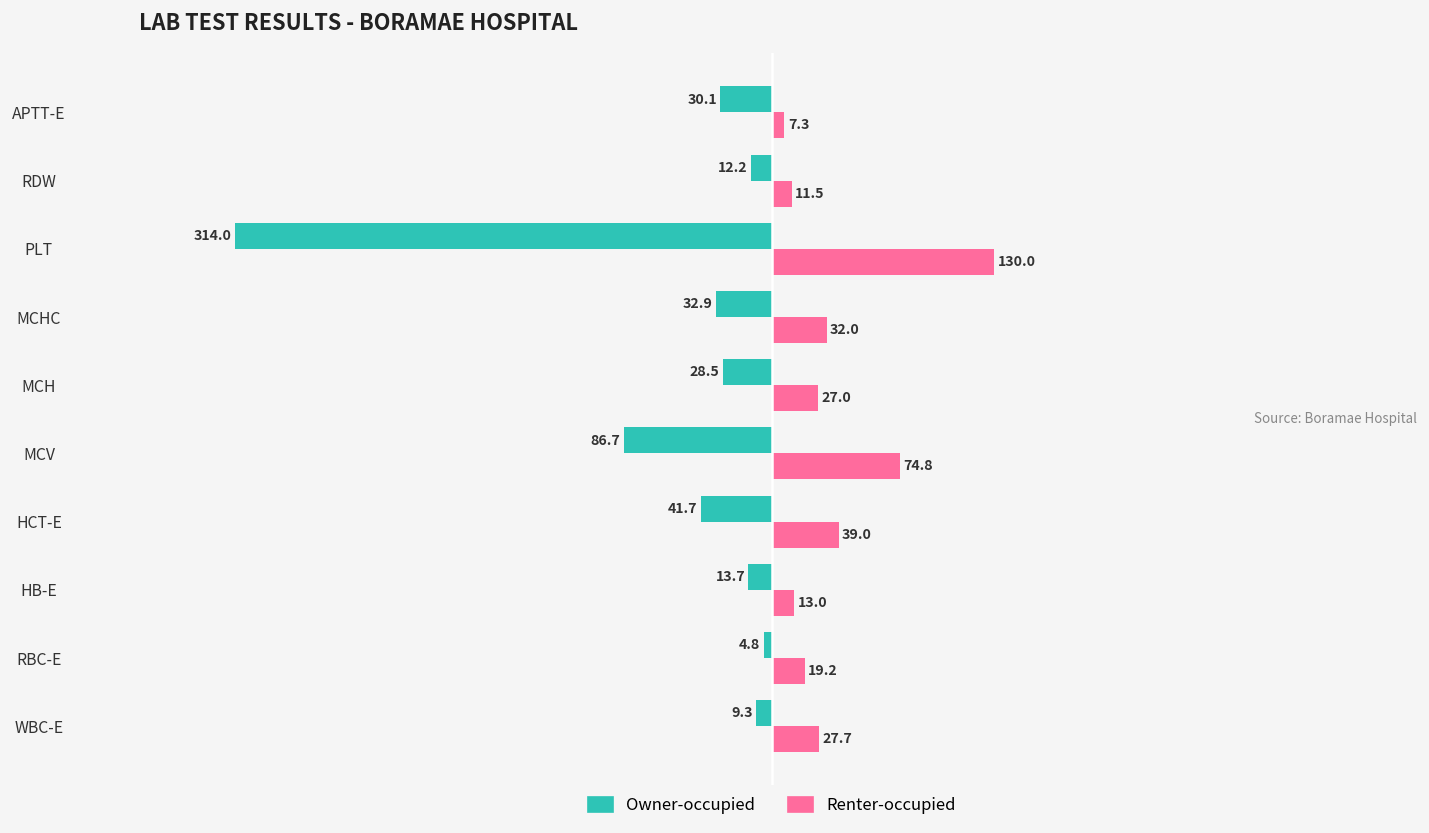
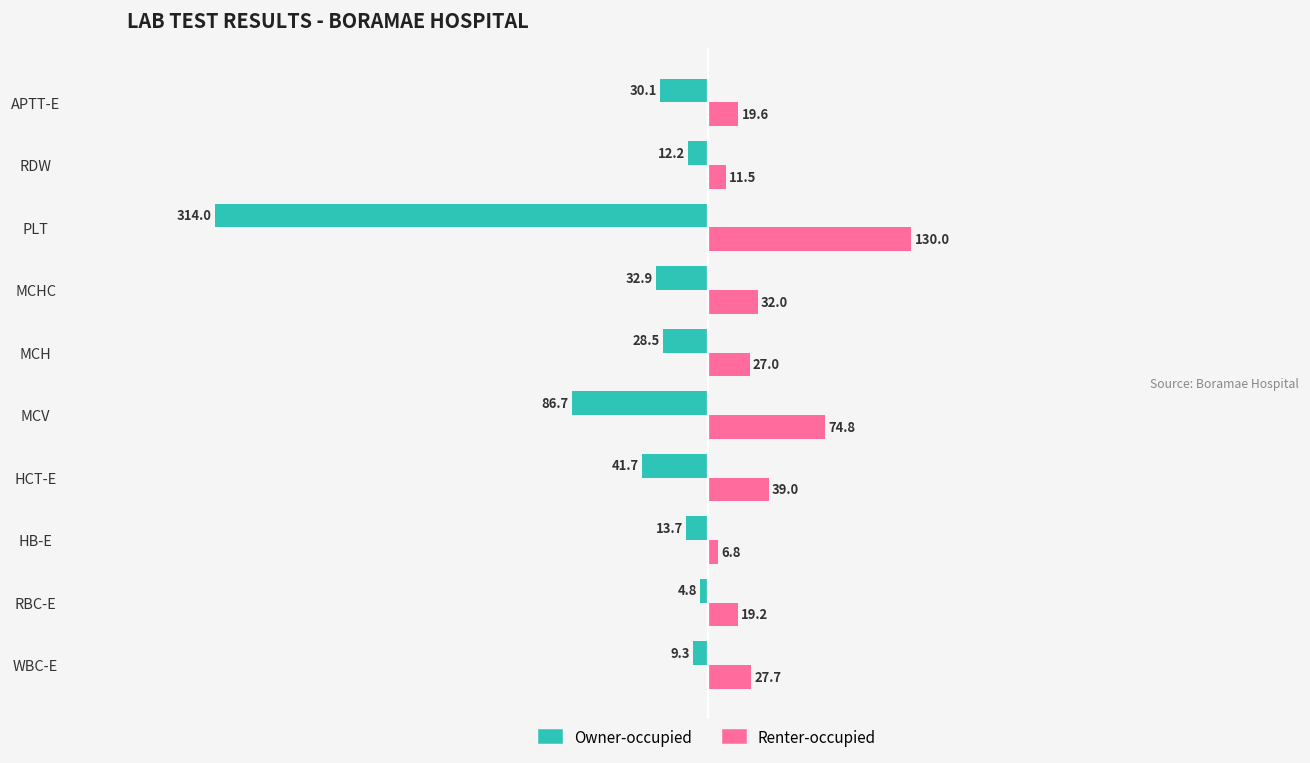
  {
    "Renter-occupied": {
-     "APTT-E": 7.3,
+     "APTT-E": 19.6,
      "RDW": 11.5,
      "PLT": 130.0,
      "MCHC": 32.0,
      "MCH": 27.0,
      "MCV": 74.8,
      "HCT-E": 39.0,
-     "HB-E": 13.0,
+     "HB-E": 6.8,
      "RBC-E": 19.2,
      "WBC-E": 27.7
    }
  }
